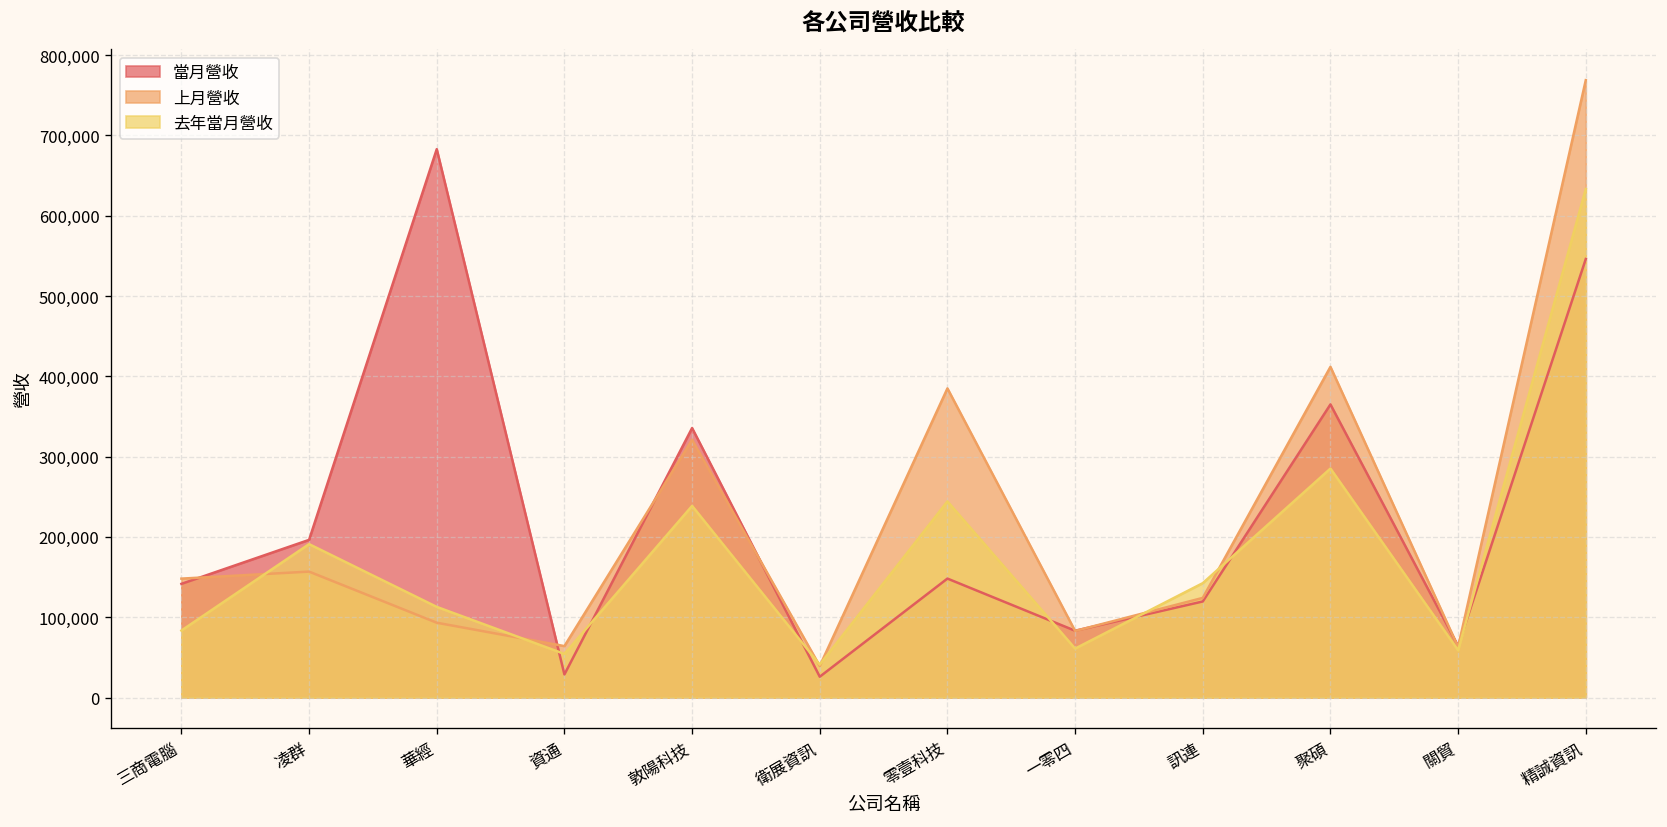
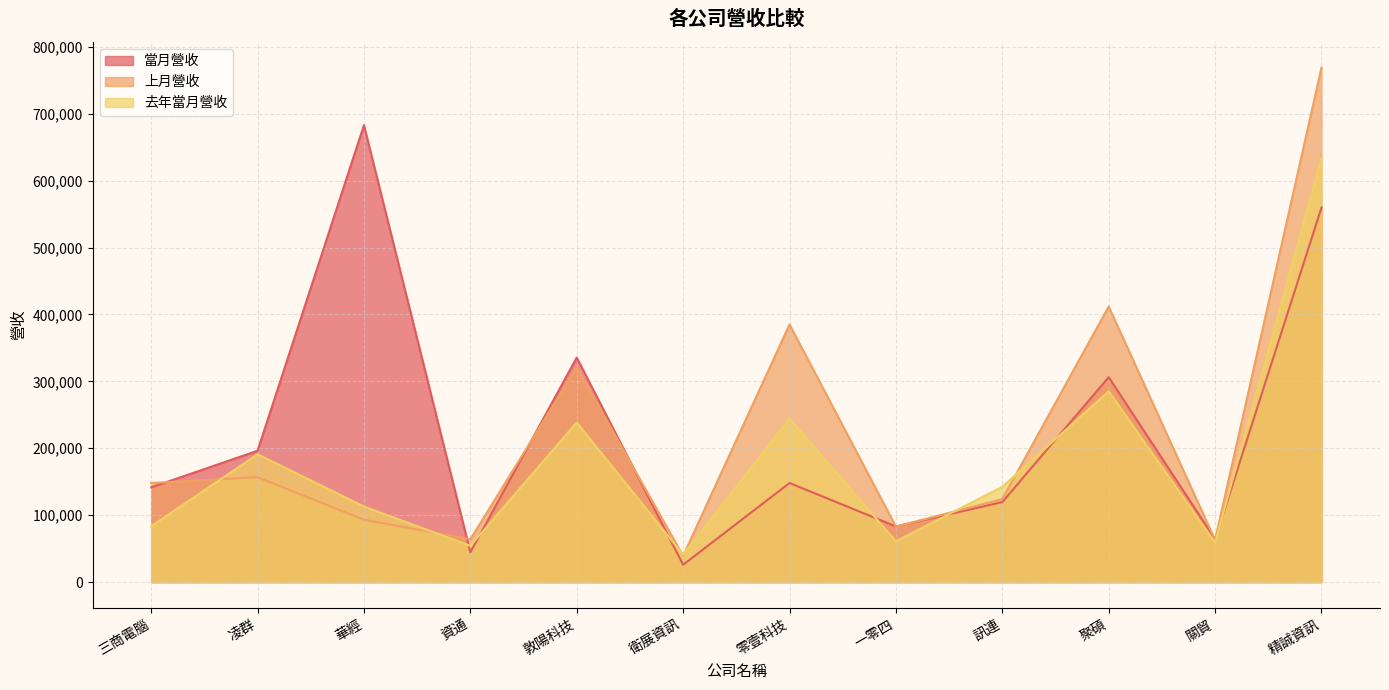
  {
    "當月營收": {
      "三商電腦": "140,000",
      "凌群": "200,000",
      "華經": "680,000",
-     "資通": "30,000",
+     "資通": "40,000",
      "敦陽科技": "340,000",
      "衛展資訊": "30,000",
      "零壹科技": "150,000",
      "訊連": "120,000",
-     "聚碩": "370,000",
-     "精誠資訊": "550,000"
+     "聚碩": "310,000",
+     "精誠資訊": "560,000"
    }
  }
